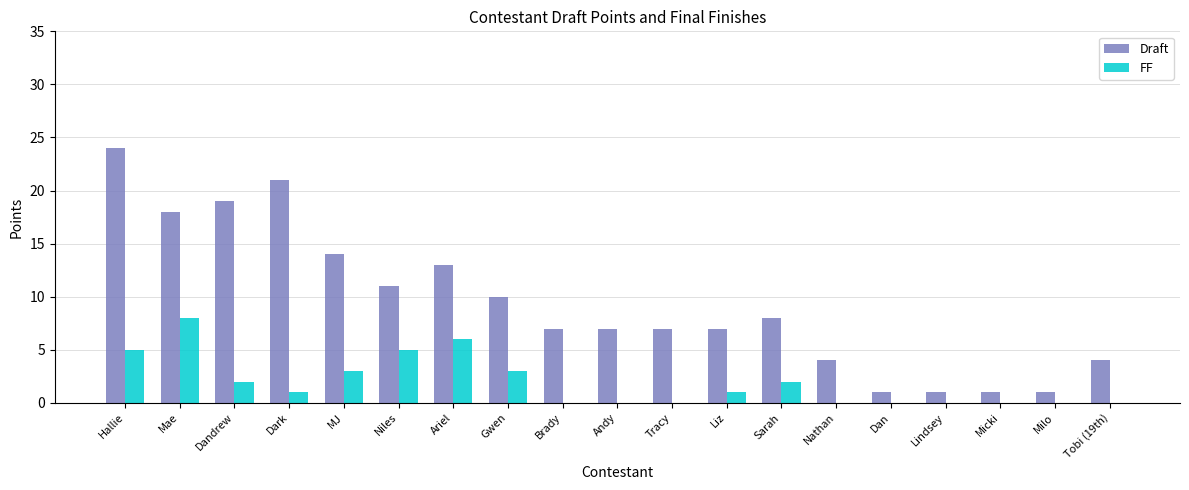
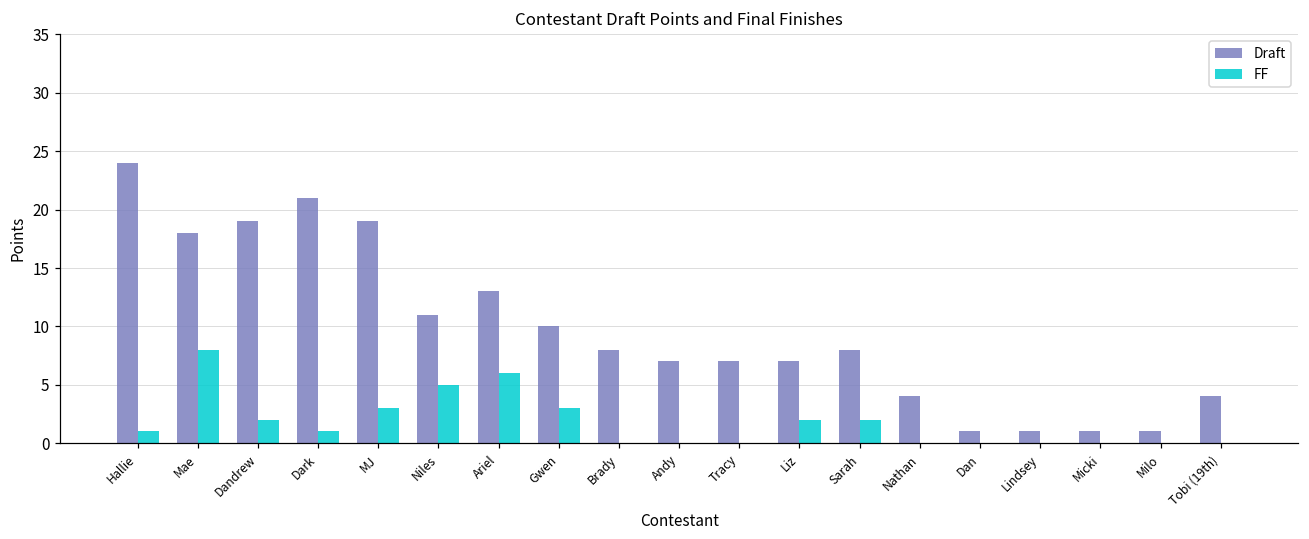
  {
    "Draft": {
      "Hallie": 24,
      "Mae": 18,
      "Dandrew": 19,
      "Dark": 21,
-     "MJ": 14,
+     "MJ": 19,
      "Niles": 11,
      "Ariel": 13,
      "Gwen": 10,
-     "Brady": 7,
+     "Brady": 8,
      "Andy": 7,
      "Tracy": 7,
      "Liz": 7,
      "Sarah": 8,
      "Nathan": 4,
      "Dan": 1,
      "Lindsey": 1,
      "Micki": 1,
      "Milo": 1,
      "Tobi (19th)": 4
    },
    "FF": {
-     "Hallie": 5,
+     "Hallie": 1,
      "Mae": 8,
      "Dandrew": 2,
      "Dark": 1,
      "MJ": 3,
      "Niles": 5,
      "Ariel": 6,
      "Gwen": 3,
      "Brady": 0,
      "Andy": 0,
      "Tracy": 0,
-     "Liz": 1,
+     "Liz": 2,
      "Sarah": 2,
      "Nathan": 0,
      "Dan": 0,
      "Lindsey": 0,
      "Micki": 0,
      "Milo": 0,
      "Tobi (19th)": 0
    }
  }
